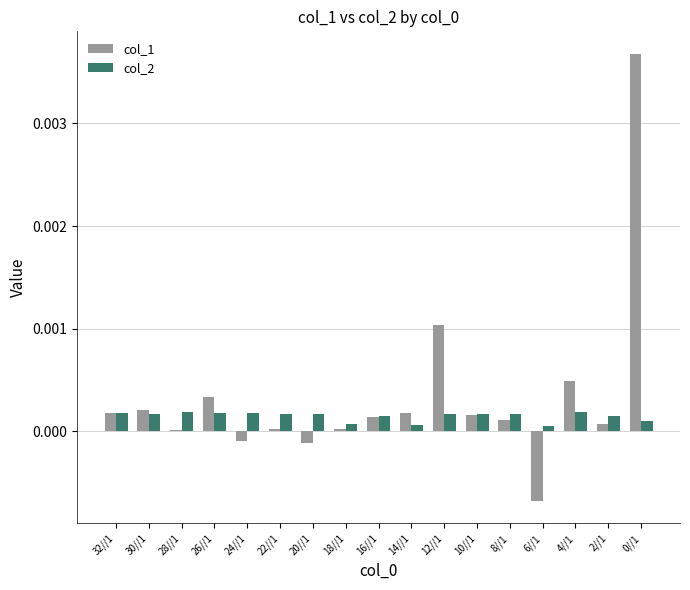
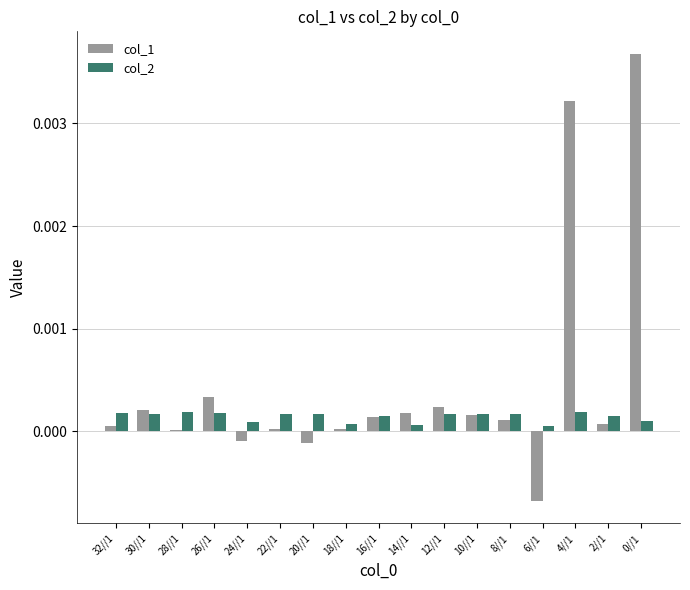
  {
    "col_1": {
-     "32//1": 0.00018,
+     "32//1": 0.00005,
      "30//1": 0.00021,
      "26//1": 0.00033,
      "24//1": -0.00010,
      "22//1": 0.00003,
      "20//1": -0.00012,
      "16//1": 0.00014,
      "14//1": 0.00017,
-     "12//1": 0.00104,
+     "12//1": 0.00023,
      "10//1": 0.00016,
      "8//1": 0.00011,
      "6//1": -0.00068,
-     "4//1": 0.00049,
+     "4//1": 0.00322,
      "2//1": 0.00007,
      "0//1": 0.00368
    },
    "col_2": {
      "32//1": 0.00018,
      "30//1": 0.00017,
      "28//1": 0.00019,
      "26//1": 0.00018,
-     "24//1": 0.00018,
+     "24//1": 0.00009,
      "22//1": 0.00017,
      "20//1": 0.00017,
      "18//1": 0.00008,
      "16//1": 0.00015,
      "14//1": 0.00006,
      "12//1": 0.00017,
      "10//1": 0.00017,
      "8//1": 0.00016,
      "6//1": 0.00005,
      "4//1": 0.00018,
      "2//1": 0.00015,
      "0//1": 0.00010
    }
  }
